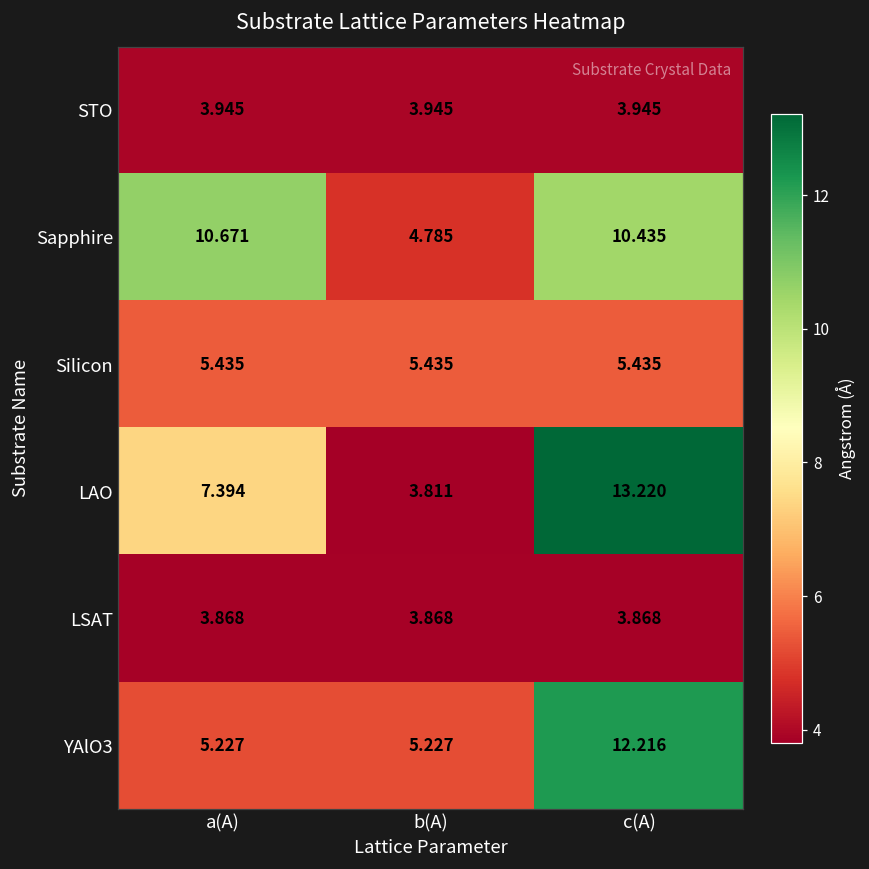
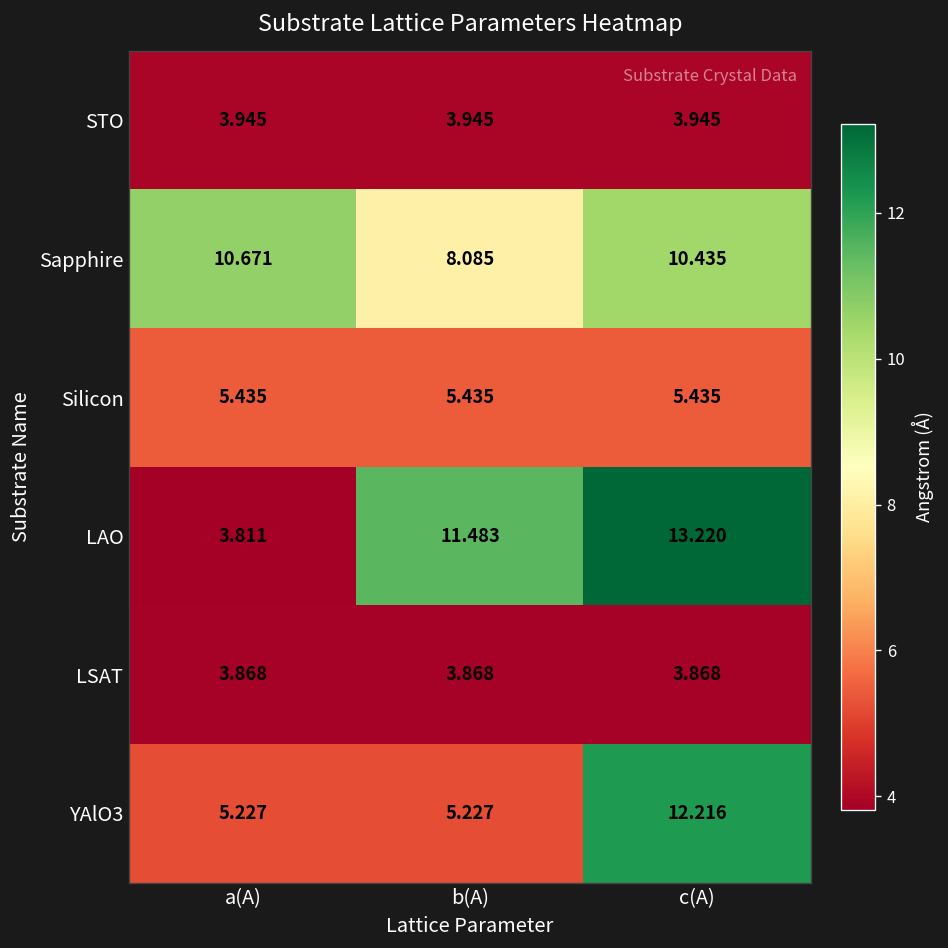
  {
    "STO": {
      "a(A)": 3.945,
      "b(A)": 3.945
    },
    "Sapphire": {
      "a(A)": 10.671,
-     "b(A)": 4.785,
+     "b(A)": 8.085,
      "c(A)": 10.435
    },
    "Silicon": {
      "a(A)": 5.435,
      "b(A)": 5.435,
      "c(A)": 5.435
    },
    "LAO": {
-     "a(A)": 7.394,
-     "b(A)": 3.811,
+     "a(A)": 3.811,
+     "b(A)": 11.483,
      "c(A)": 13.220
    },
    "LSAT": {
      "a(A)": 3.868,
      "b(A)": 3.868,
      "c(A)": 3.868
    },
    "YAlO3": {
      "a(A)": 5.227,
      "b(A)": 5.227,
      "c(A)": 12.216
    }
  }
